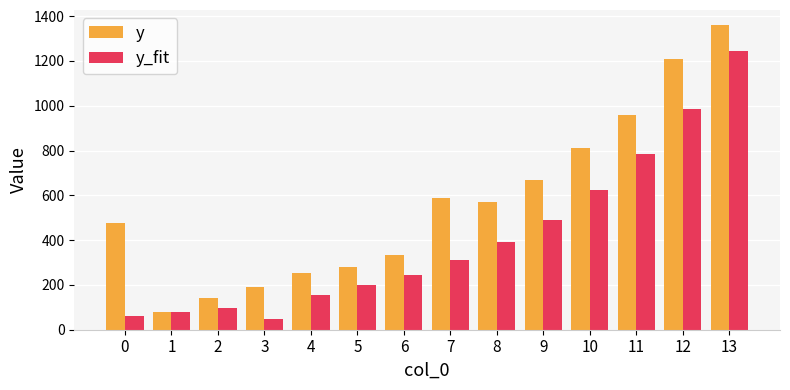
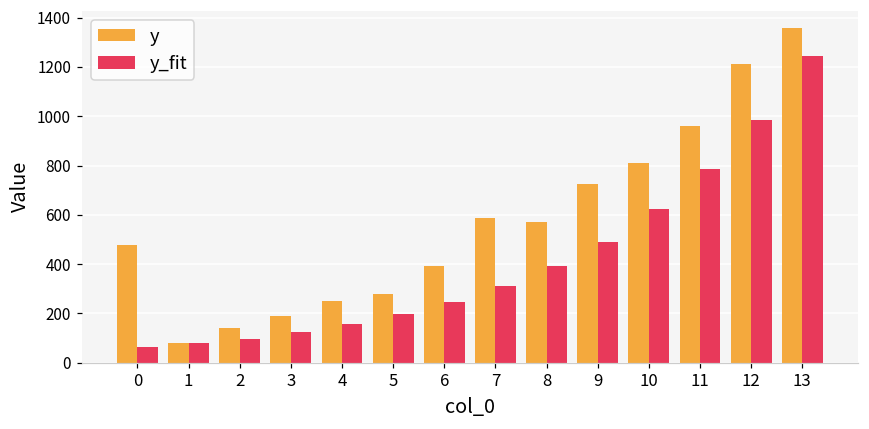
  {
    "y": {
      "0": 480,
      "1": 80,
      "2": 140,
      "3": 190,
      "4": 250,
      "5": 280,
-     "6": 330,
+     "6": 390,
      "7": 590,
      "8": 570,
-     "9": 670,
+     "9": 730,
      "10": 810,
      "11": 960,
      "12": 1210,
      "13": 1360
    },
    "y_fit": {
      "0": 60,
      "1": 80,
      "2": 100,
-     "3": 50,
+     "3": 120,
      "4": 160,
      "5": 200,
      "6": 250,
      "7": 310,
      "8": 390,
      "9": 490,
      "10": 620,
      "11": 790,
      "12": 980,
      "13": 1240
    }
  }
